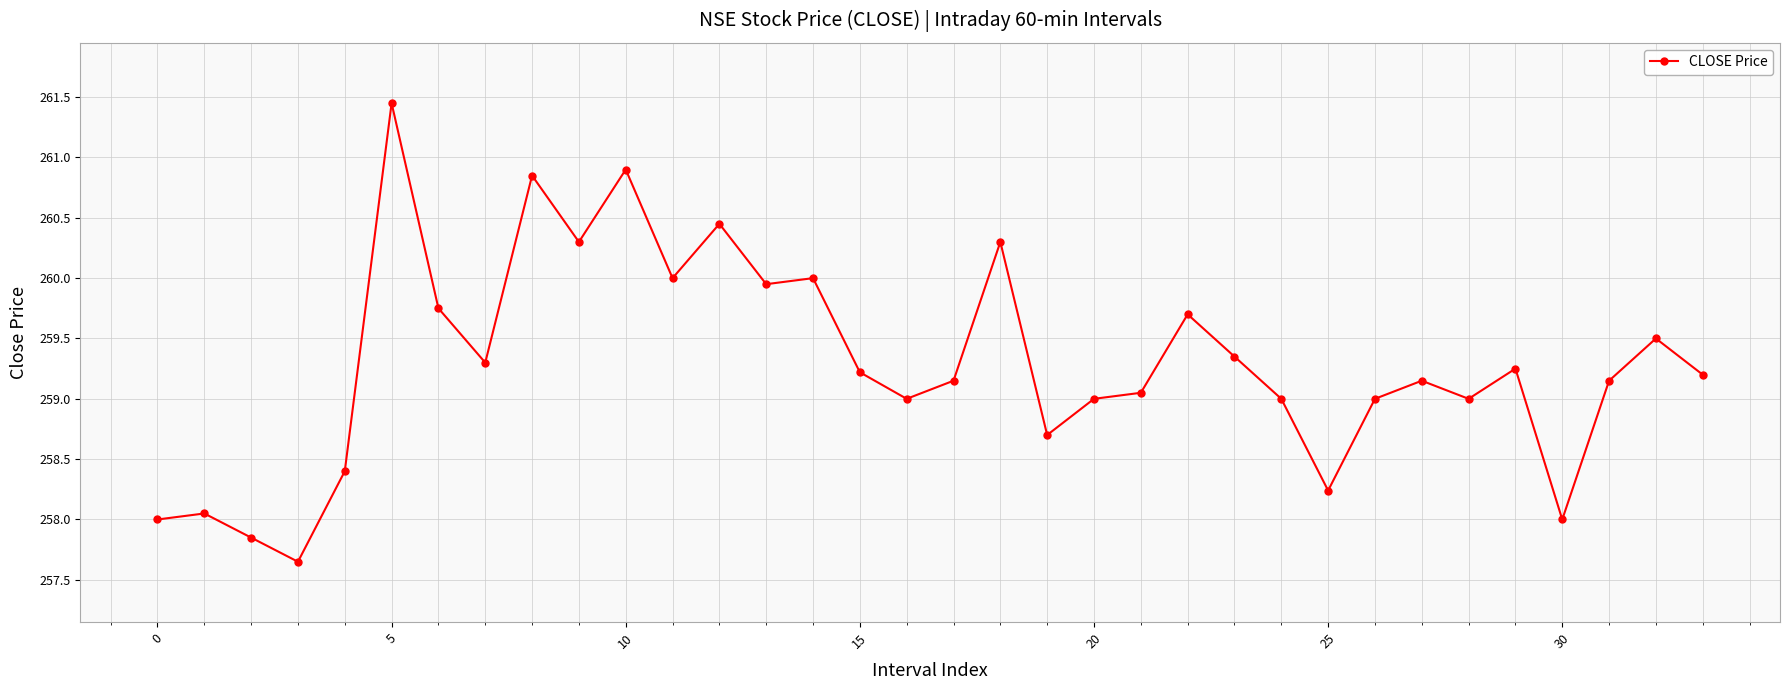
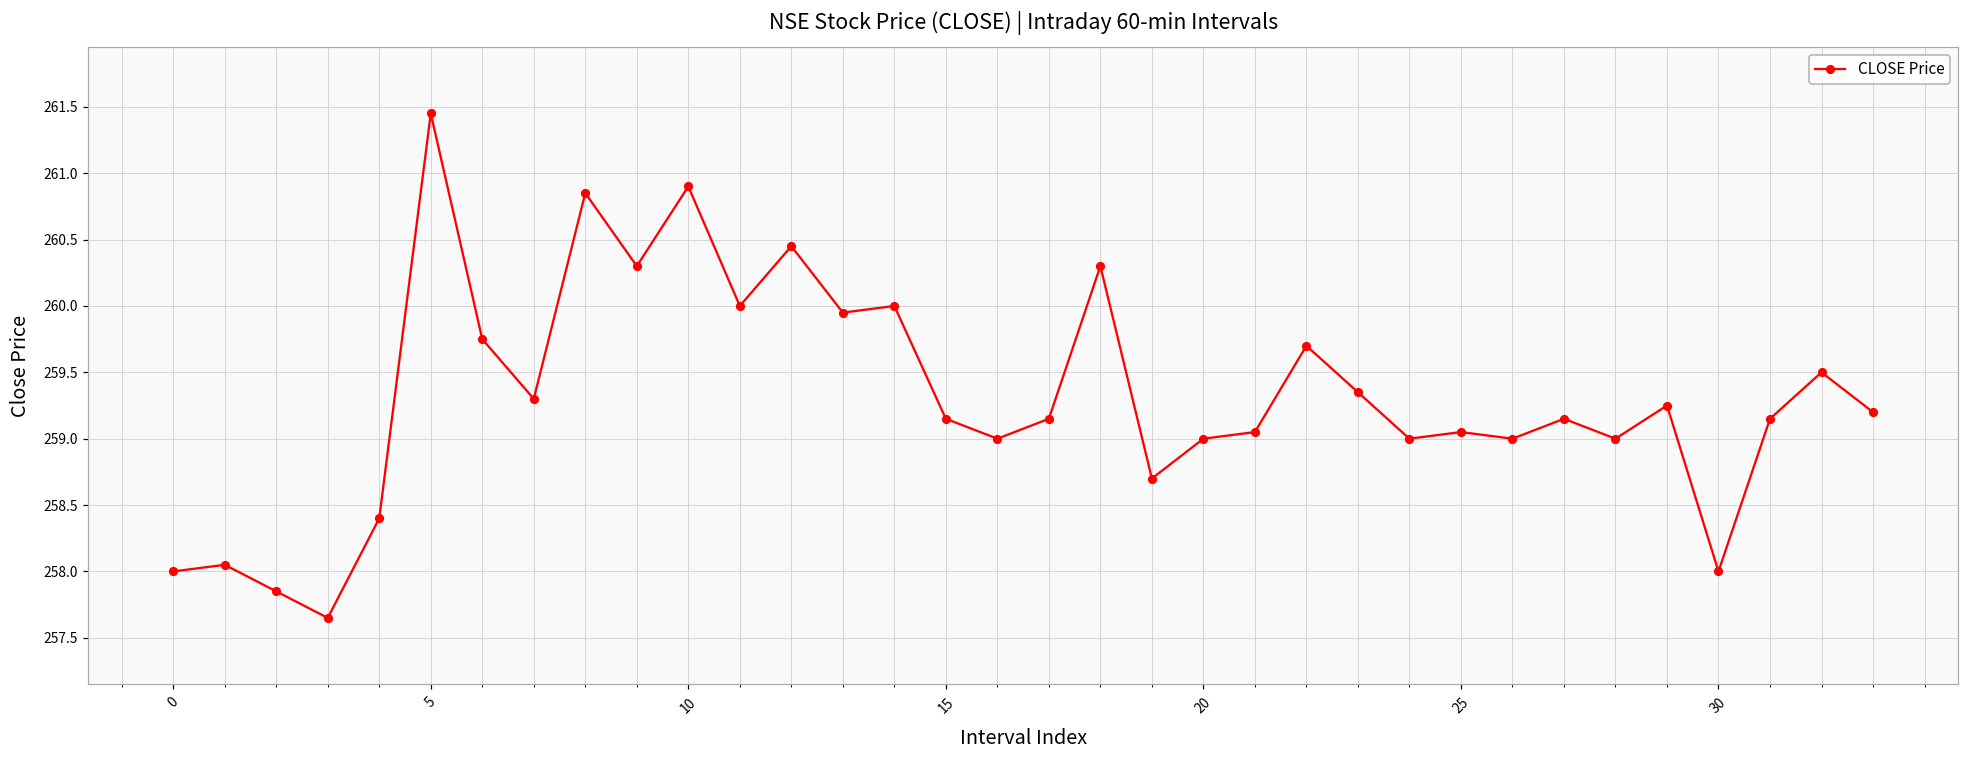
  {
    "0": 258.00,
    "5": 261.45,
    "10": 260.90,
-   "15": 259.22,
+   "15": 259.15,
    "20": 259.00,
-   "25": 258.24,
+   "25": 259.05,
    "30": 258.00
  }
